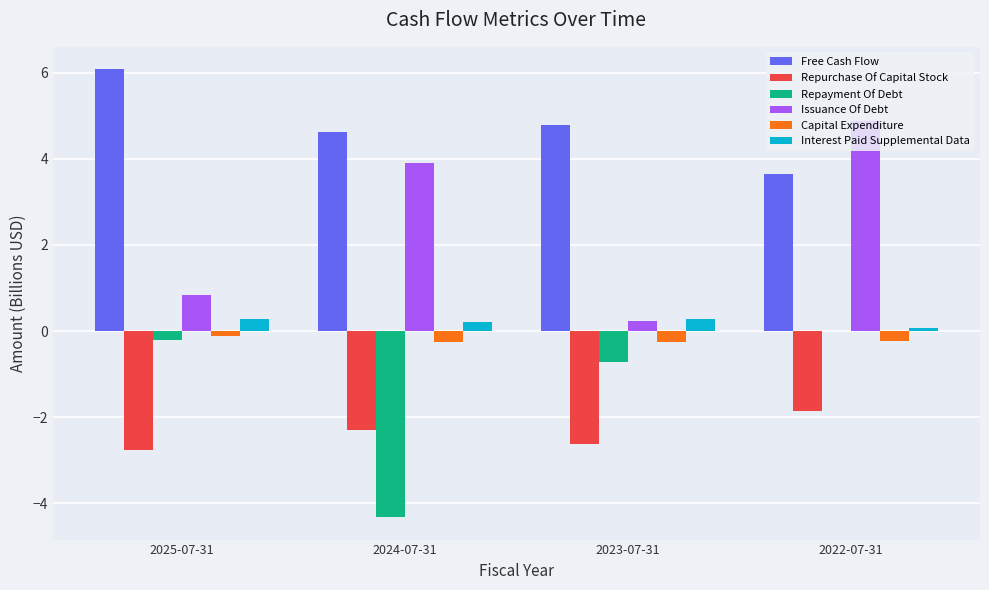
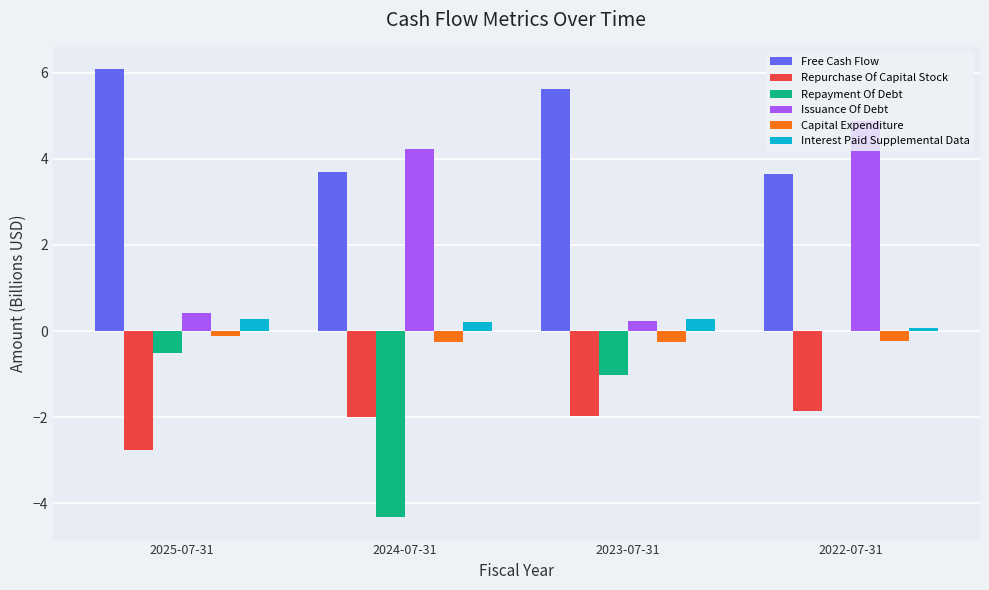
  {
    "Free Cash Flow": {
      "2025-07-31": 6.1,
-     "2024-07-31": 4.6,
-     "2023-07-31": 4.8,
+     "2024-07-31": 3.7,
+     "2023-07-31": 5.6,
      "2022-07-31": 3.7
    },
    "Repurchase Of Capital Stock": {
      "2025-07-31": -2.8,
-     "2024-07-31": -2.3,
-     "2023-07-31": -2.6,
+     "2024-07-31": -2.0,
+     "2023-07-31": -2.0,
      "2022-07-31": -1.9
    },
    "Repayment Of Debt": {
-     "2025-07-31": -0.2,
+     "2025-07-31": -0.5,
      "2024-07-31": -4.3,
-     "2023-07-31": -0.7,
+     "2023-07-31": -1.0,
      "2022-07-31": 0.0
    },
    "Issuance Of Debt": {
-     "2025-07-31": 0.8,
-     "2024-07-31": 3.9,
+     "2025-07-31": 0.4,
+     "2024-07-31": 4.2,
      "2023-07-31": 0.2
    },
    "Capital Expenditure": {
      "2025-07-31": -0.1,
      "2024-07-31": -0.3,
      "2023-07-31": -0.3,
      "2022-07-31": -0.2
    },
    "Interest Paid Supplemental Data": {
      "2025-07-31": 0.3,
      "2024-07-31": 0.2,
      "2023-07-31": 0.3,
      "2022-07-31": 0.1
    }
  }
